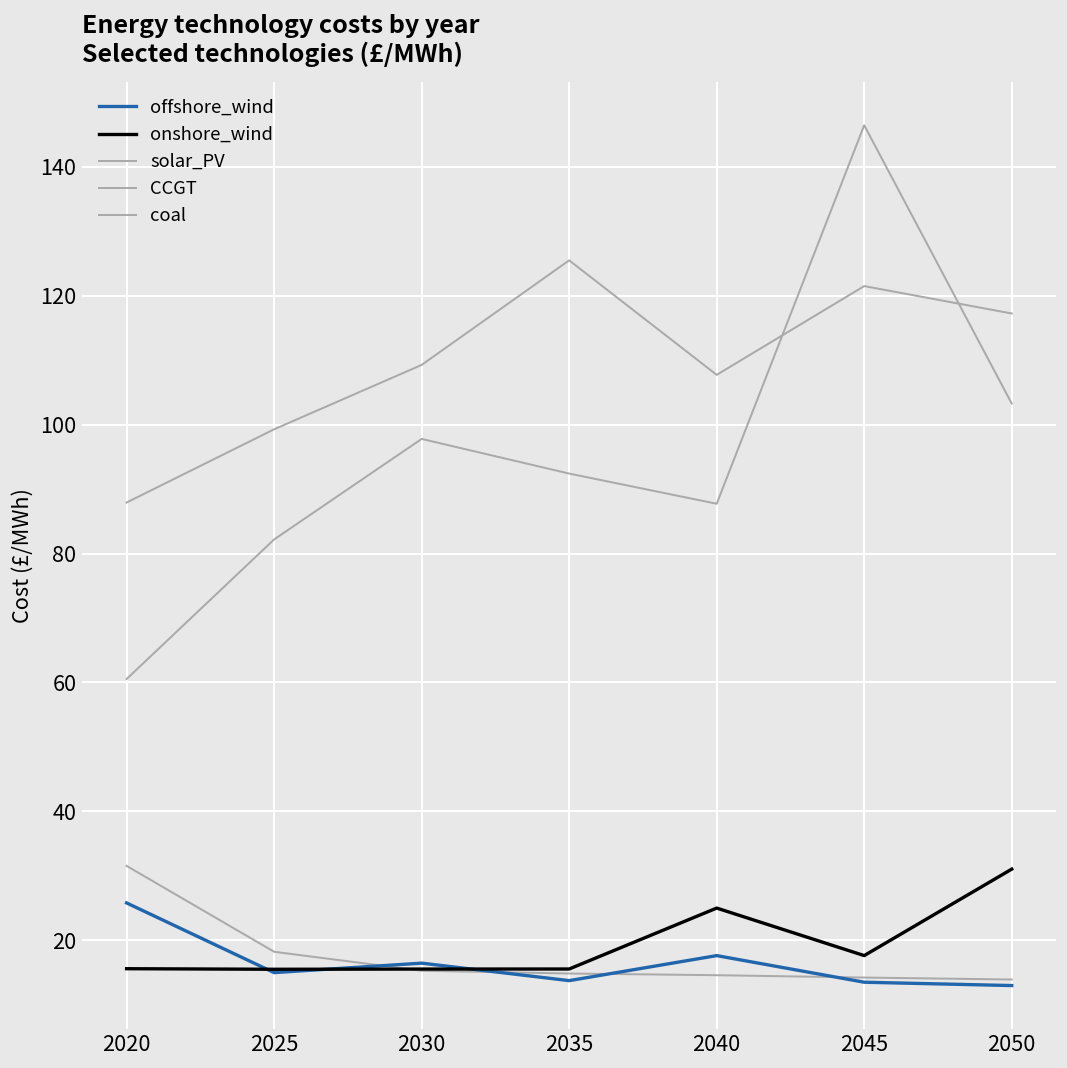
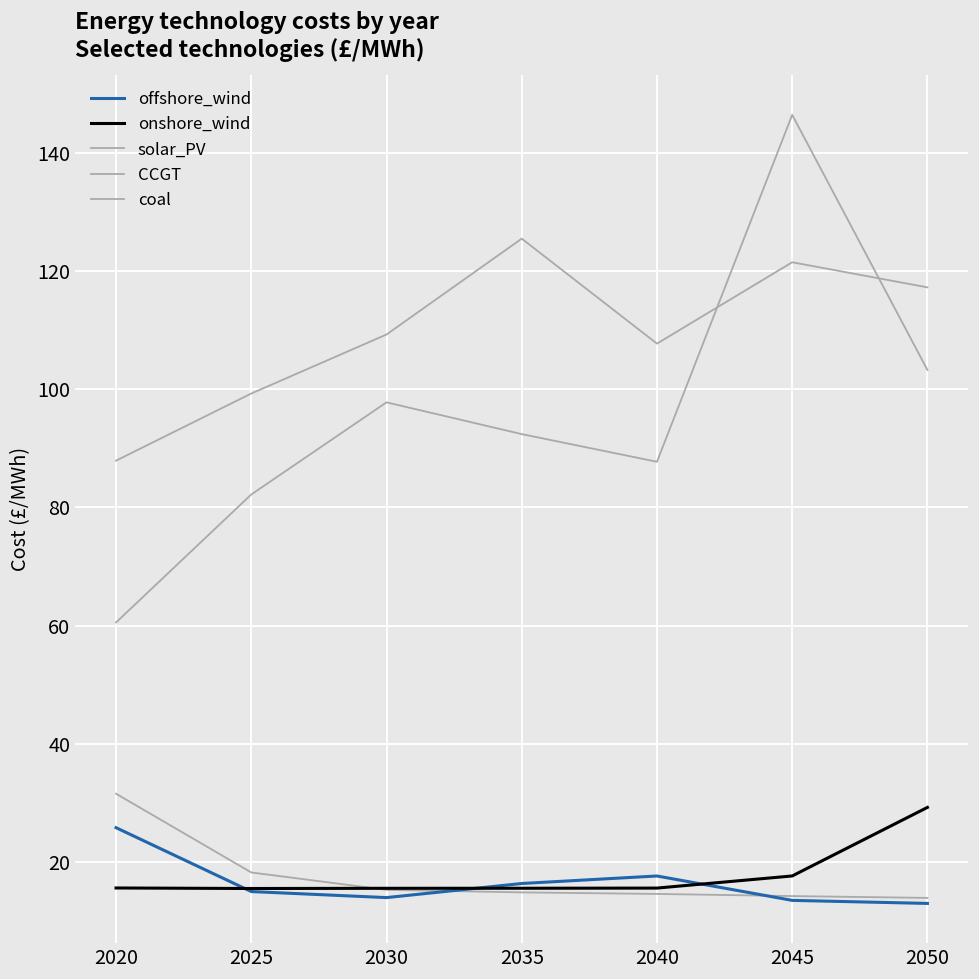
  {
    "offshore_wind": {
      "2020": 26,
      "2025": 15,
-     "2030": 16,
-     "2035": 14,
+     "2030": 14,
+     "2035": 16,
      "2040": 18,
      "2045": 13,
      "2050": 13
    },
    "onshore_wind": {
      "2020": 16,
      "2025": 15,
      "2035": 16,
-     "2040": 25,
+     "2040": 16,
      "2045": 18,
-     "2050": 31
+     "2050": 29
    }
  }
